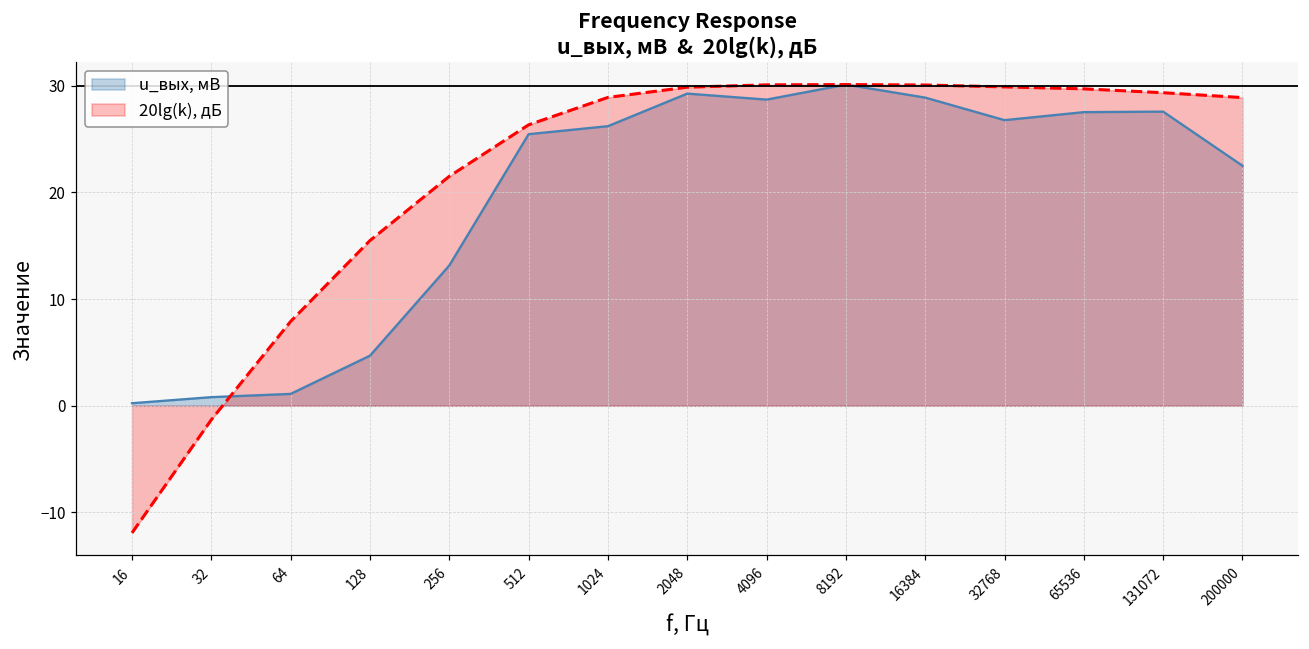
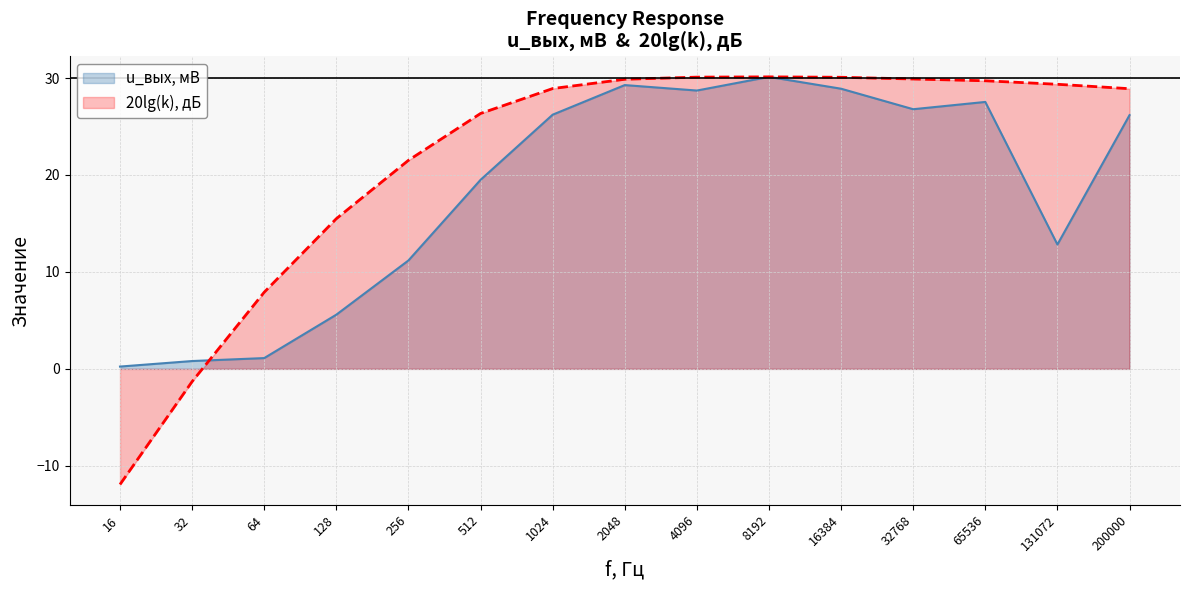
  {
    "u_вых, мВ": {
      "32": 1,
      "64": 1,
-     "128": 5,
-     "256": 13,
-     "512": 25,
+     "128": 6,
+     "256": 11,
+     "512": 19,
      "1024": 26,
      "2048": 29,
      "4096": 29,
      "16384": 29,
      "32768": 27,
      "65536": 28,
-     "131072": 28,
-     "200000": 23
+     "131072": 13,
+     "200000": 26
    }
  }
